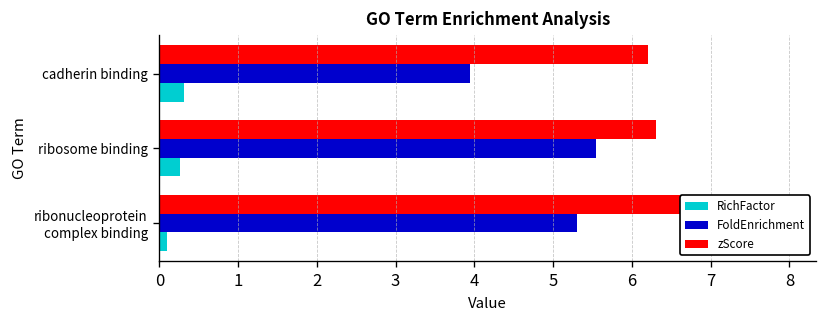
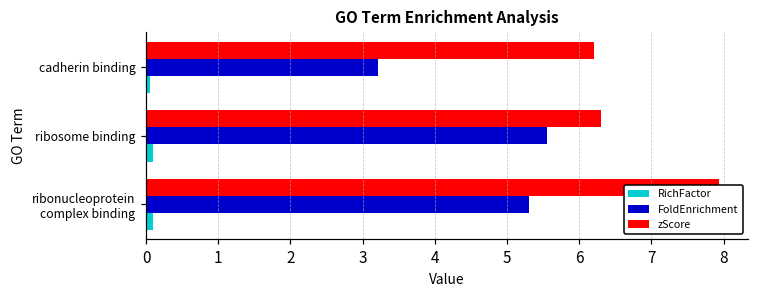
  {
    "RichFactor": {
-     "cadherin binding": 0.3,
-     "ribosome binding": 0.3,
+     "cadherin binding": 0.1,
+     "ribosome binding": 0.1,
      "ribonucleoprotein complex binding": 0.1
    },
    "FoldEnrichment": {
-     "cadherin binding": 3.9,
+     "cadherin binding": 3.2,
      "ribosome binding": 5.5,
      "ribonucleoprotein complex binding": 5.3
    },
    "zScore": {
      "cadherin binding": 6.2,
      "ribosome binding": 6.3
    }
  }
